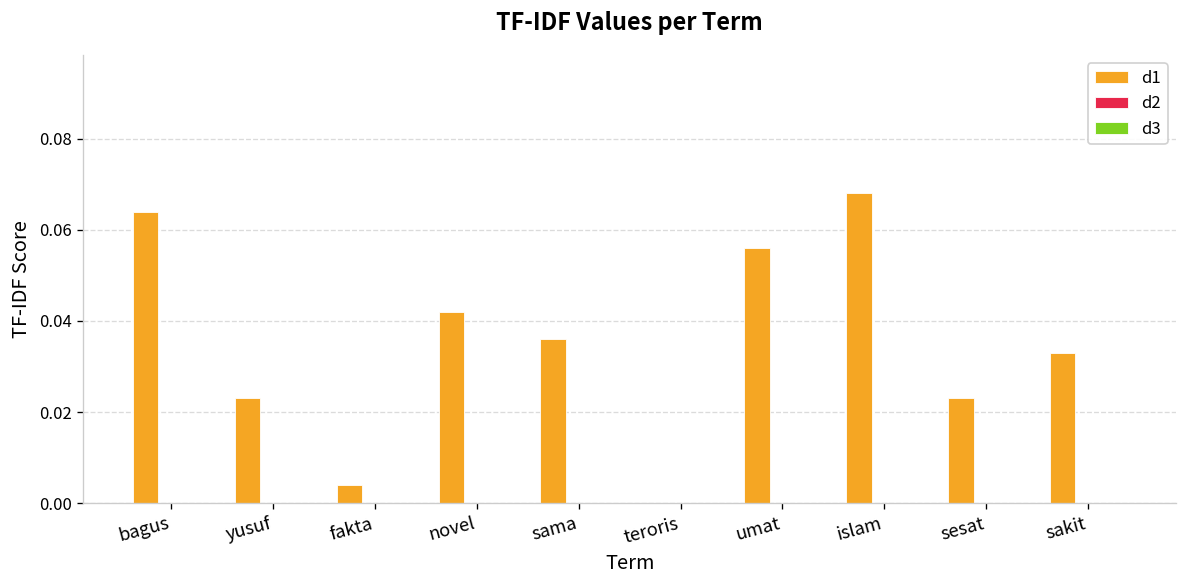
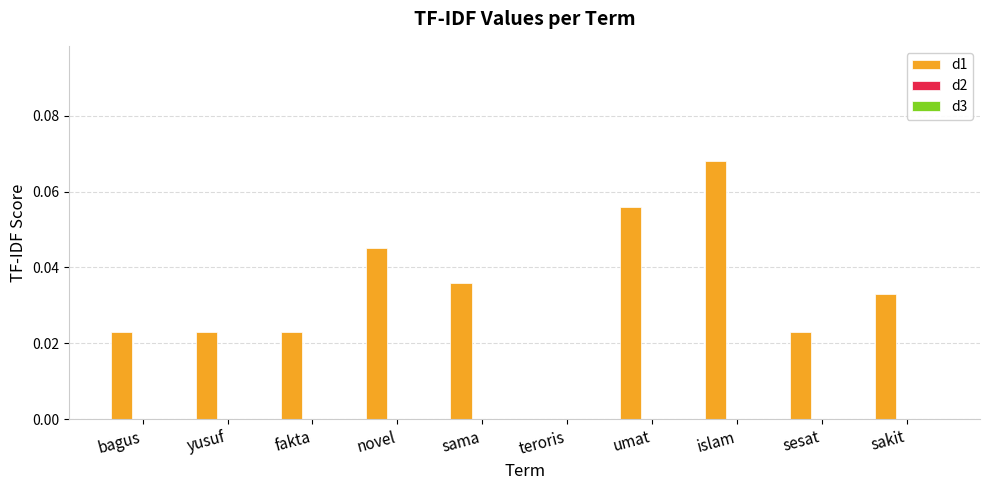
  {
    "d1": {
-     "bagus": 0.064,
+     "bagus": 0.023,
      "yusuf": 0.023,
-     "fakta": 0.004,
-     "novel": 0.042,
+     "fakta": 0.023,
+     "novel": 0.045,
      "sama": 0.036,
      "teroris": 0.000,
      "umat": 0.056,
      "islam": 0.068,
      "sesat": 0.023,
      "sakit": 0.033
    },
    "d2": {
      "bagus": 0.000,
      "yusuf": 0.000,
      "fakta": 0.000,
      "novel": 0.000,
      "sama": 0.000,
      "teroris": 0.000,
      "umat": 0.000,
      "islam": 0.000,
      "sesat": 0.000,
      "sakit": 0.000
    },
    "d3": {
      "bagus": 0.000,
      "yusuf": 0.000,
      "fakta": 0.000,
      "novel": 0.000,
      "sama": 0.000,
      "teroris": 0.000,
      "umat": 0.000,
      "islam": 0.000,
      "sesat": 0.000,
      "sakit": 0.000
    }
  }
